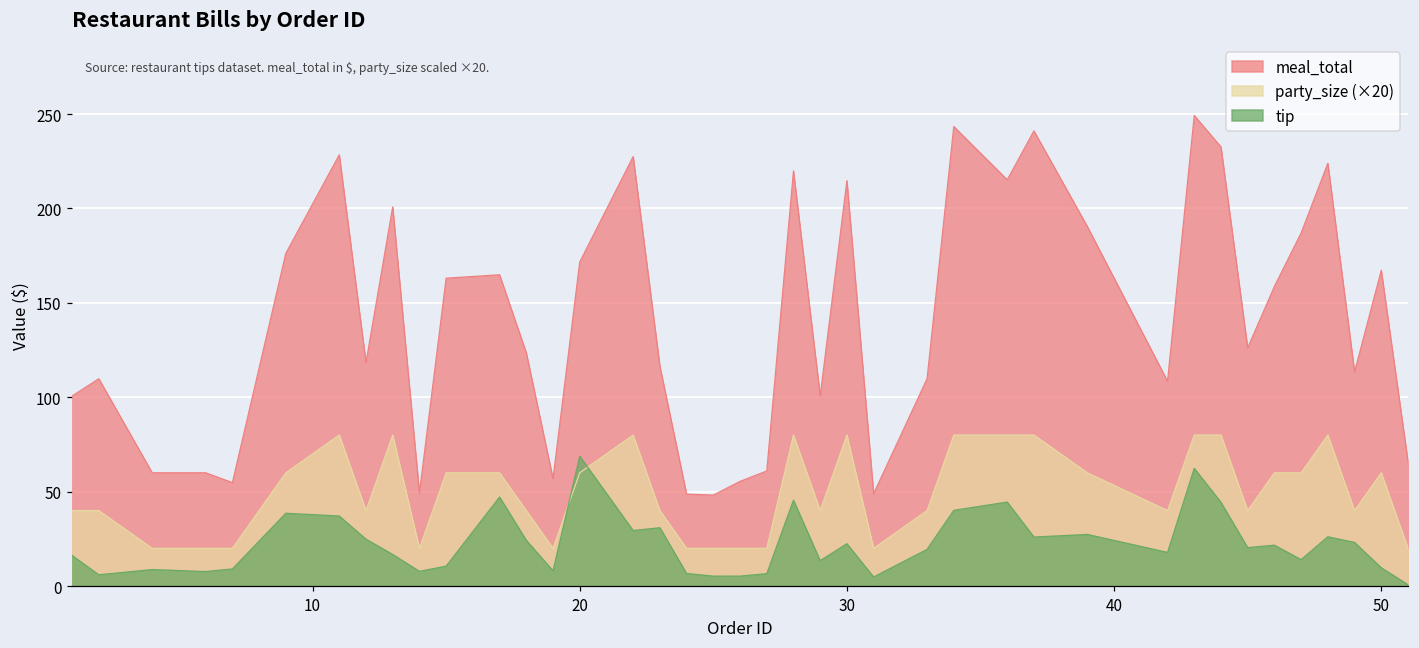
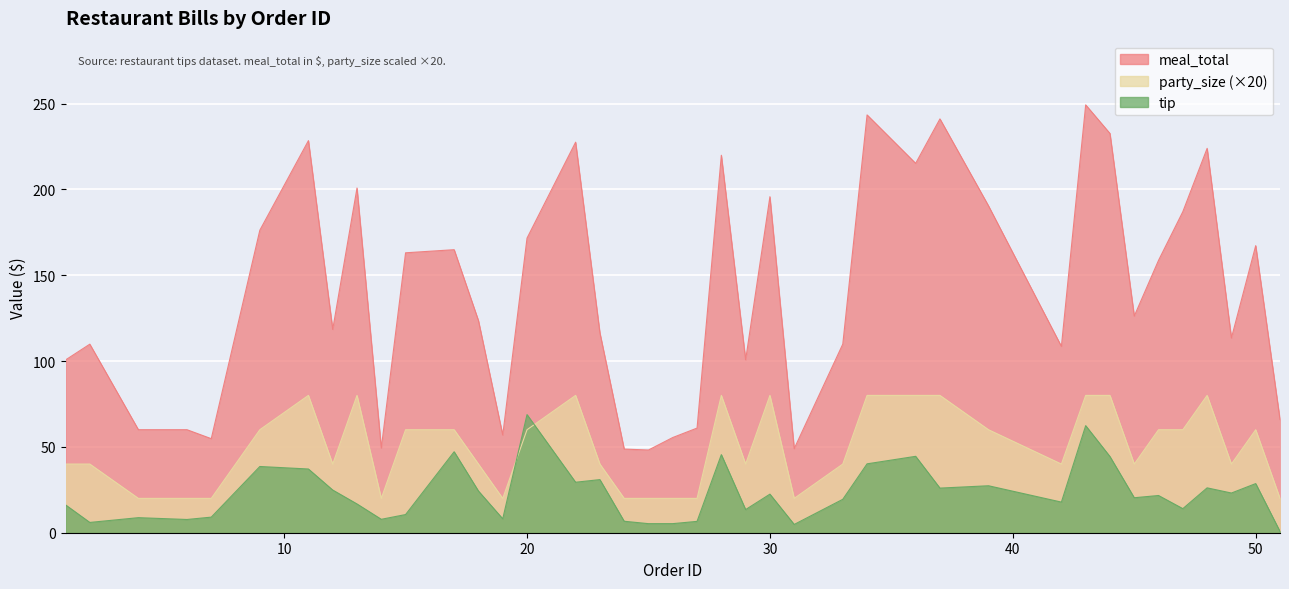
  {
    "meal_total": {
      "20": 172,
-     "30": 215,
+     "30": 196,
      "50": 167
    },
    "party_size (×20)": {
      "20": 60,
      "30": 80,
      "50": 60
    },
    "tip": {
      "20": 69,
      "30": 22,
-     "50": 10
+     "50": 29
    }
  }
